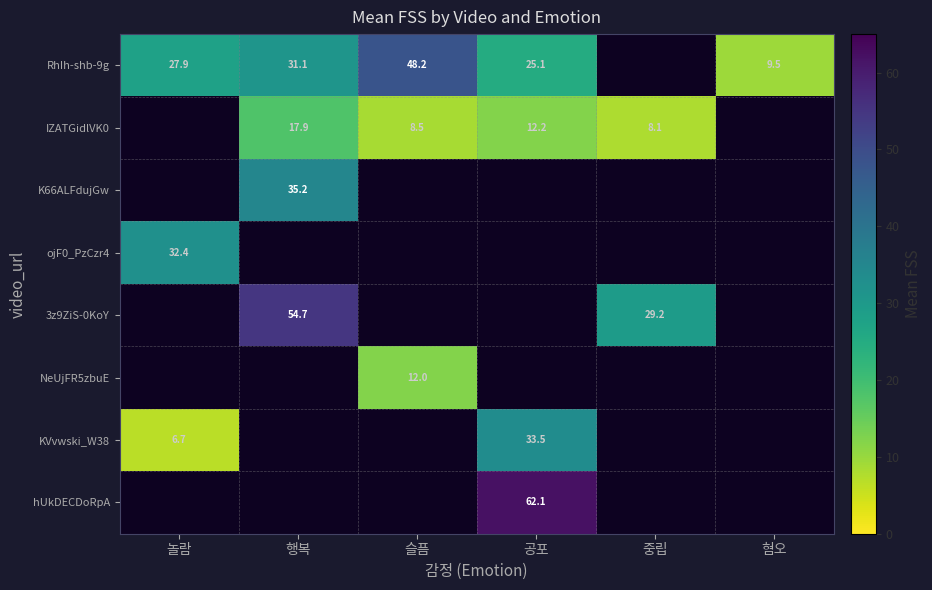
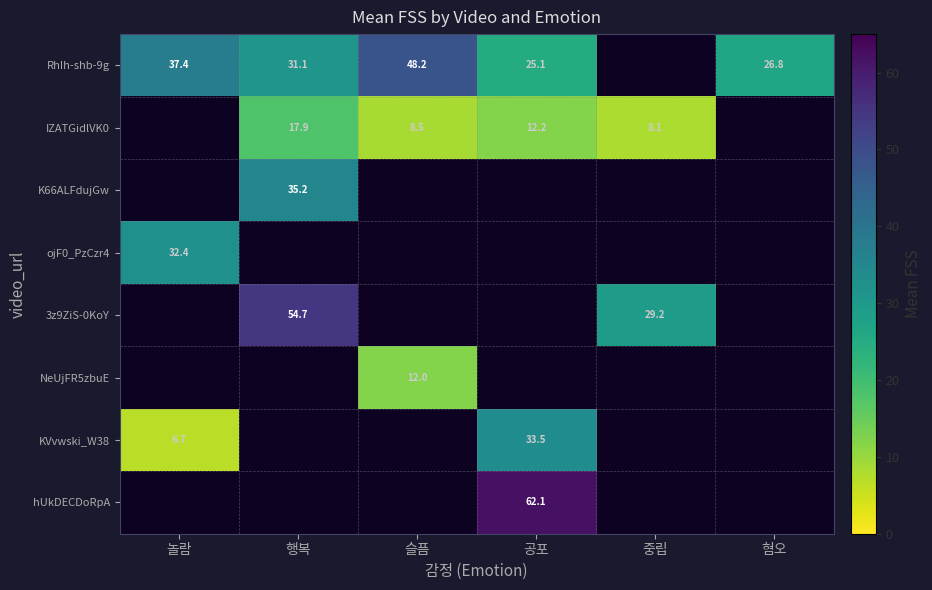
  {
    "RhIh-shb-9g": {
-     "놀람": 27.9,
+     "놀람": 37.4,
      "행복": 31.1,
      "슬픔": 48.2,
      "공포": 25.1,
-     "혐오": 9.5
+     "혐오": 26.8
    },
    "IZATGidlVK0": {
      "행복": 17.9,
      "슬픔": 8.5,
      "공포": 12.2,
      "중립": 8.1
    },
    "K66ALFdujGw": {
      "행복": 35.2
    },
    "ojF0_PzCzr4": {
      "놀람": 32.4
    },
    "3z9ZiS-0KoY": {
      "행복": 54.7,
      "중립": 29.2
    },
    "NeUjFR5zbuE": {
      "슬픔": 12.0
    },
    "KVvwski_W38": {
      "놀람": 6.7,
      "공포": 33.5
    },
    "hUkDECDoRpA": {
      "공포": 62.1
    }
  }
